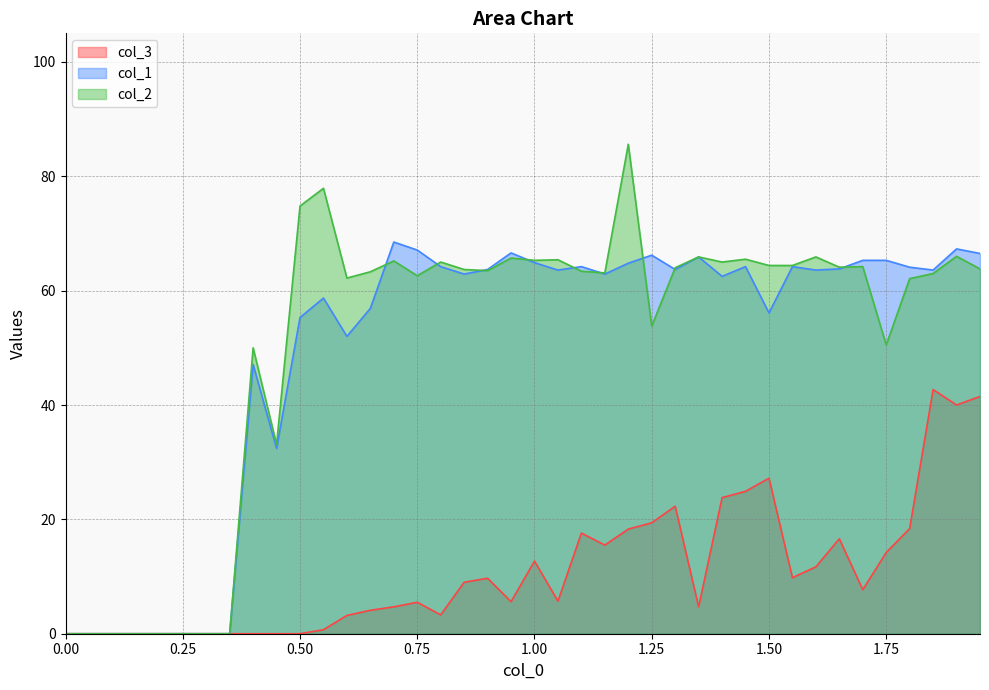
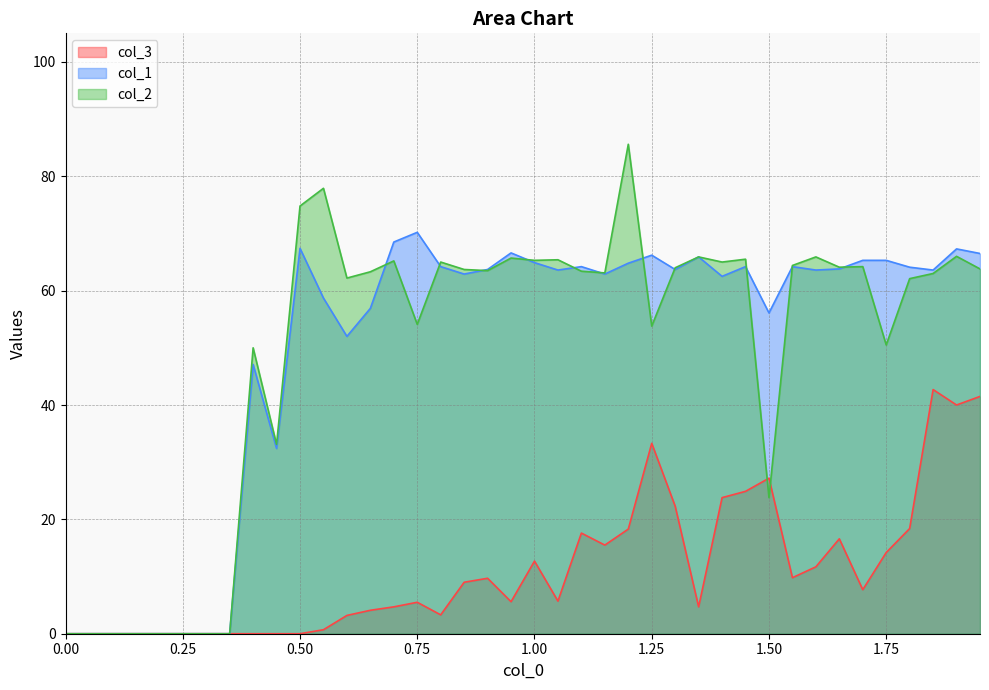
  {
    "col_3": {
      "0.50": 0,
      "0.75": 6,
      "1.00": 13,
-     "1.25": 19,
+     "1.25": 33,
      "1.50": 27,
      "1.75": 14
    },
    "col_1": {
-     "0.50": 55,
-     "0.75": 67,
+     "0.50": 67,
+     "0.75": 70,
      "1.25": 66,
      "1.50": 56,
      "1.75": 65
    },
    "col_2": {
      "0.50": 75,
-     "0.75": 63,
+     "0.75": 54,
      "1.25": 54,
-     "1.50": 64,
+     "1.50": 24,
      "1.75": 51
    }
  }
